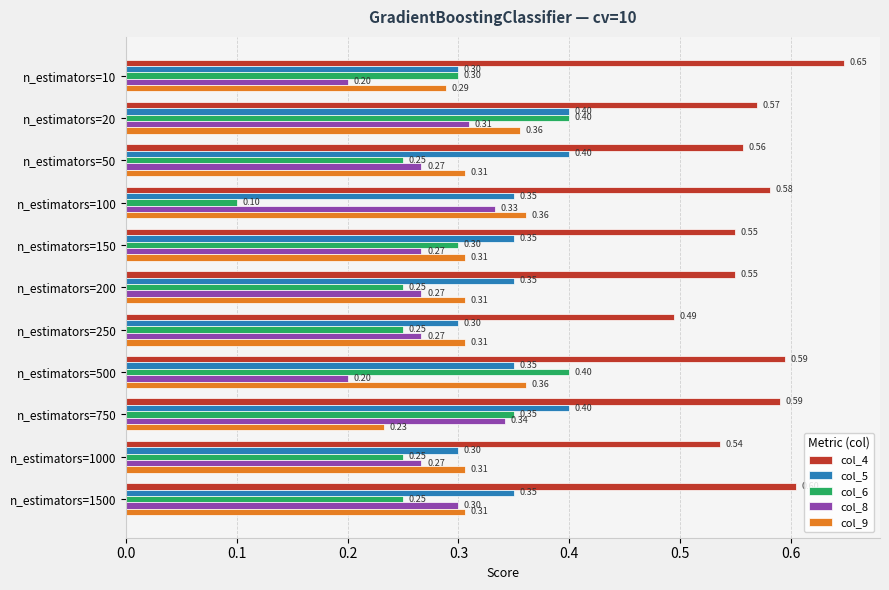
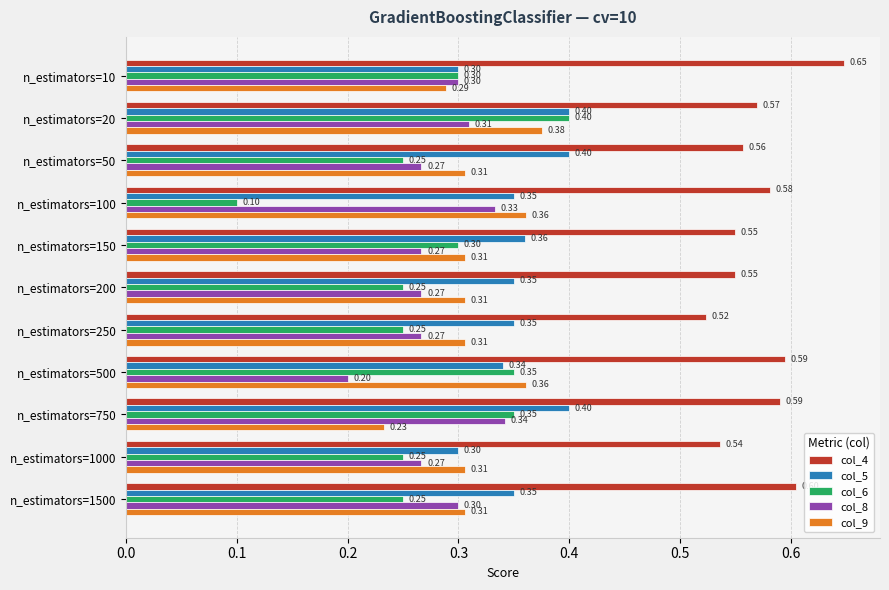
  {
    "col_4": {
      "n_estimators=10": 0.65,
      "n_estimators=20": 0.57,
      "n_estimators=50": 0.56,
      "n_estimators=100": 0.58,
      "n_estimators=150": 0.55,
      "n_estimators=200": 0.55,
-     "n_estimators=250": 0.49,
+     "n_estimators=250": 0.52,
      "n_estimators=500": 0.59,
      "n_estimators=750": 0.59,
      "n_estimators=1000": 0.54
    },
    "col_5": {
      "n_estimators=50": 0.40,
      "n_estimators=100": 0.35,
-     "n_estimators=150": 0.35,
+     "n_estimators=150": 0.36,
      "n_estimators=200": 0.35,
-     "n_estimators=250": 0.30,
-     "n_estimators=500": 0.35,
+     "n_estimators=250": 0.35,
+     "n_estimators=500": 0.34,
      "n_estimators=750": 0.40,
      "n_estimators=1000": 0.30,
      "n_estimators=1500": 0.35
    },
    "col_6": {
      "n_estimators=50": 0.25,
      "n_estimators=100": 0.10,
      "n_estimators=150": 0.30,
      "n_estimators=200": 0.25,
      "n_estimators=250": 0.25,
-     "n_estimators=500": 0.40,
+     "n_estimators=500": 0.35,
      "n_estimators=750": 0.35,
      "n_estimators=1000": 0.25,
      "n_estimators=1500": 0.25
    },
    "col_8": {
-     "n_estimators=10": 0.20,
+     "n_estimators=10": 0.30,
      "n_estimators=20": 0.31,
      "n_estimators=50": 0.27,
      "n_estimators=100": 0.33,
      "n_estimators=150": 0.27,
      "n_estimators=200": 0.27,
      "n_estimators=250": 0.27,
      "n_estimators=500": 0.20,
      "n_estimators=1000": 0.27
    },
    "col_9": {
      "n_estimators=10": 0.29,
-     "n_estimators=20": 0.36,
+     "n_estimators=20": 0.38,
      "n_estimators=50": 0.31,
      "n_estimators=100": 0.36,
      "n_estimators=150": 0.31,
      "n_estimators=200": 0.31,
      "n_estimators=250": 0.31,
      "n_estimators=500": 0.36,
      "n_estimators=750": 0.23,
      "n_estimators=1000": 0.31
    }
  }
